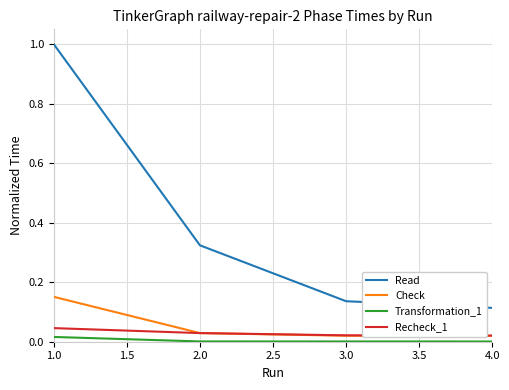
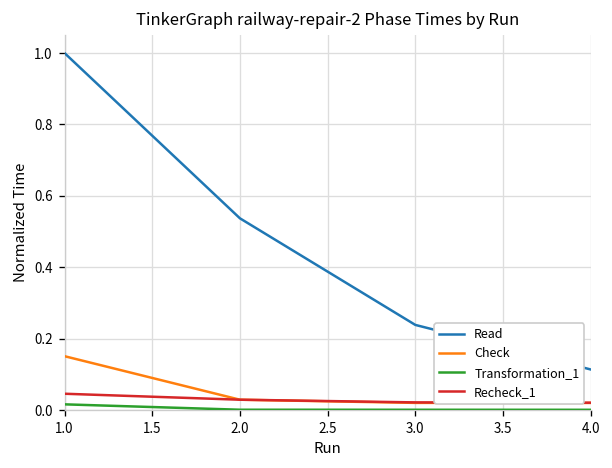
  {
    "Read": {
      "1.0": 1.00,
-     "2.0": 0.32,
-     "3.0": 0.14,
+     "2.0": 0.54,
+     "3.0": 0.24,
      "4.0": 0.11
    },
    "Check": {
      "1.0": 0.15
    },
    "Transformation_1": {
      "1.0": 0.02,
      "2.0": 0.00,
      "3.0": 0.00,
      "4.0": 0.00
    },
    "Recheck_1": {
      "1.0": 0.05
    }
  }
